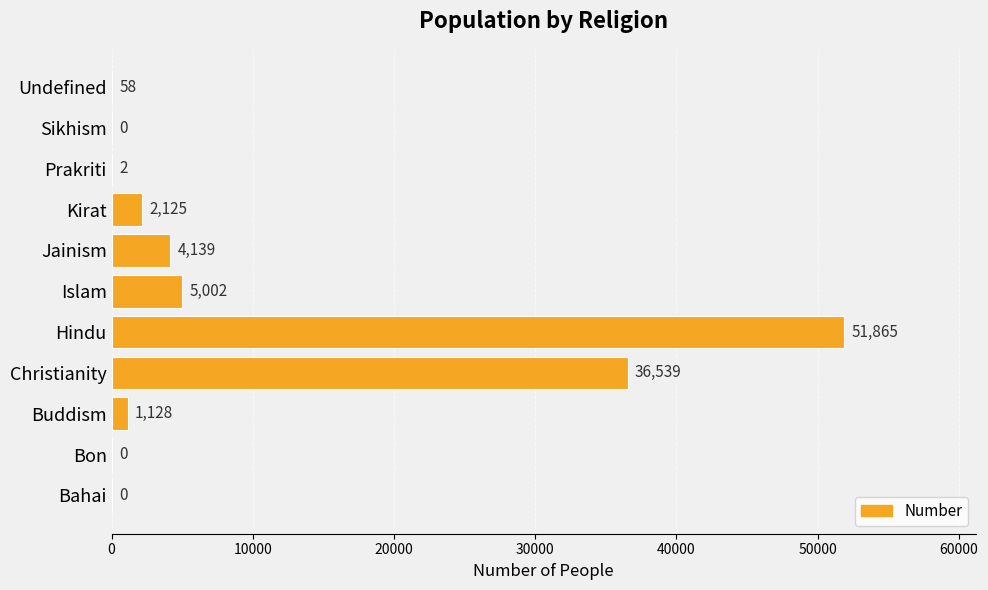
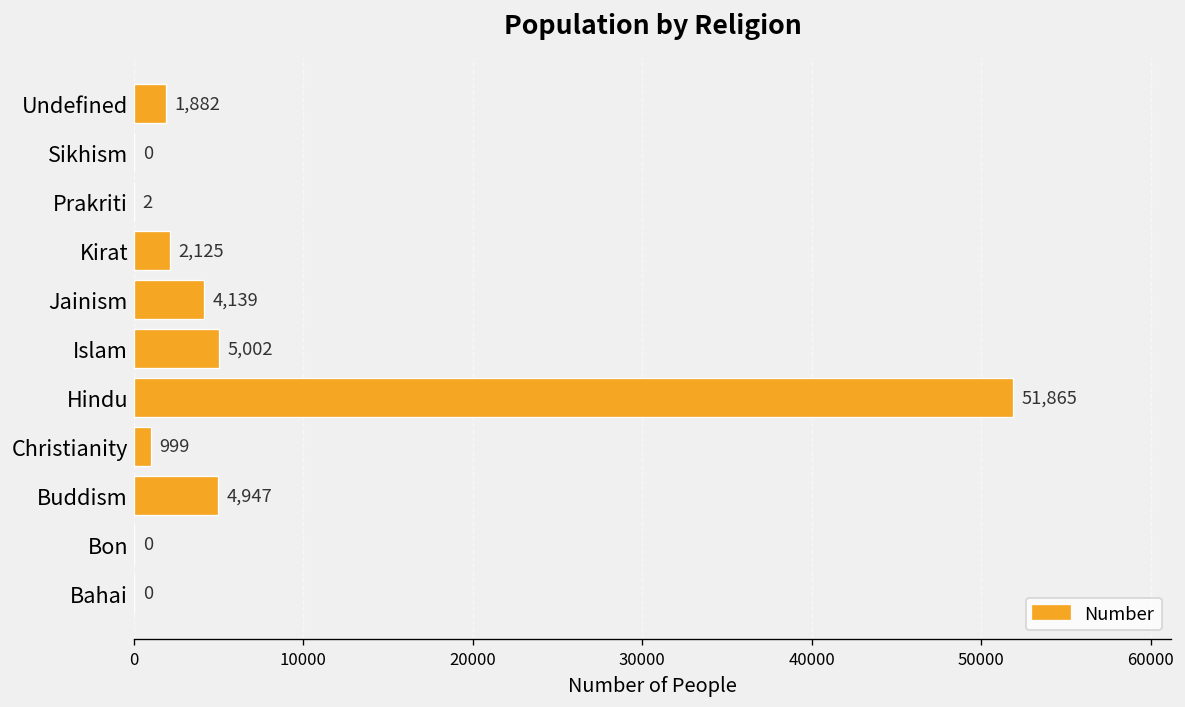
  {
-   "Undefined": "58",
+   "Undefined": "1,882",
    "Sikhism": "0",
    "Prakriti": "2",
    "Kirat": "2,125",
    "Jainism": "4,139",
    "Islam": "5,002",
    "Hindu": "51,865",
-   "Christianity": "36,539",
-   "Buddism": "1,128",
+   "Christianity": "999",
+   "Buddism": "4,947",
    "Bon": "0",
    "Bahai": "0"
  }
